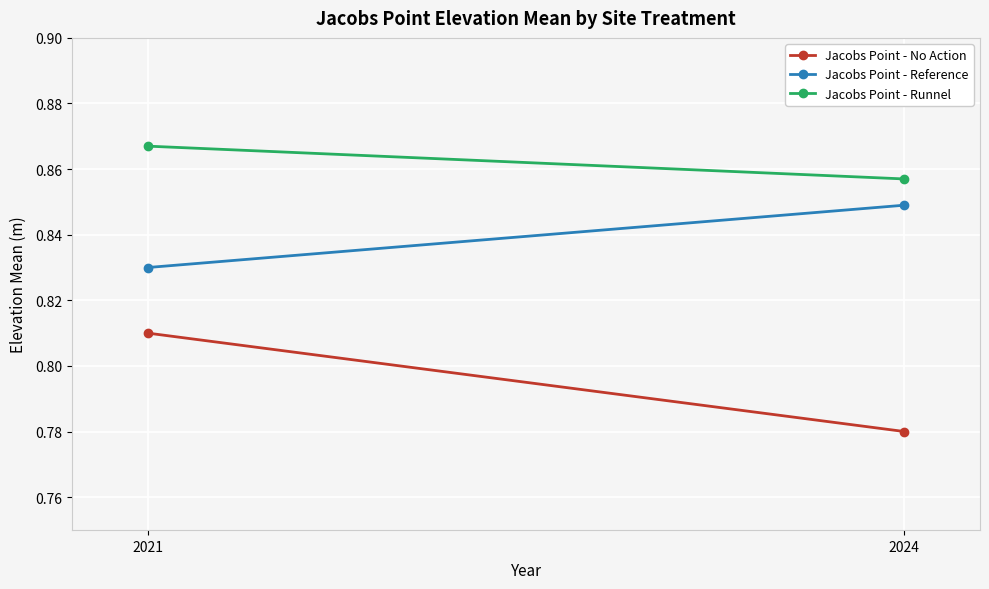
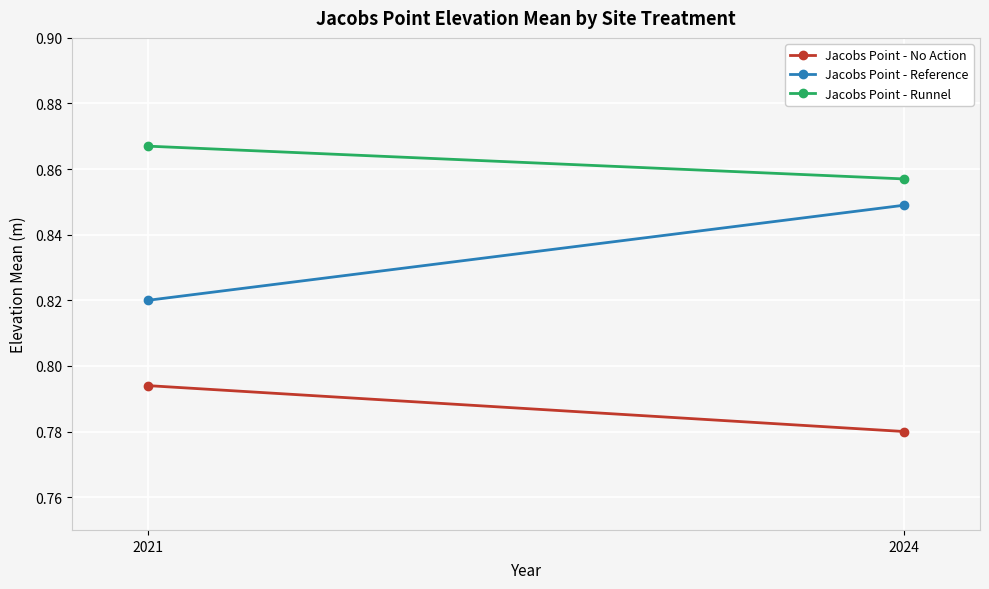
  {
    "Jacobs Point - No Action": {
-     "2021": 0.810,
+     "2021": 0.794,
      "2024": 0.780
    },
    "Jacobs Point - Reference": {
-     "2021": 0.83,
+     "2021": 0.82,
      "2024": 0.849
    },
    "Jacobs Point - Runnel": {
      "2021": 0.867,
      "2024": 0.857
    }
  }
